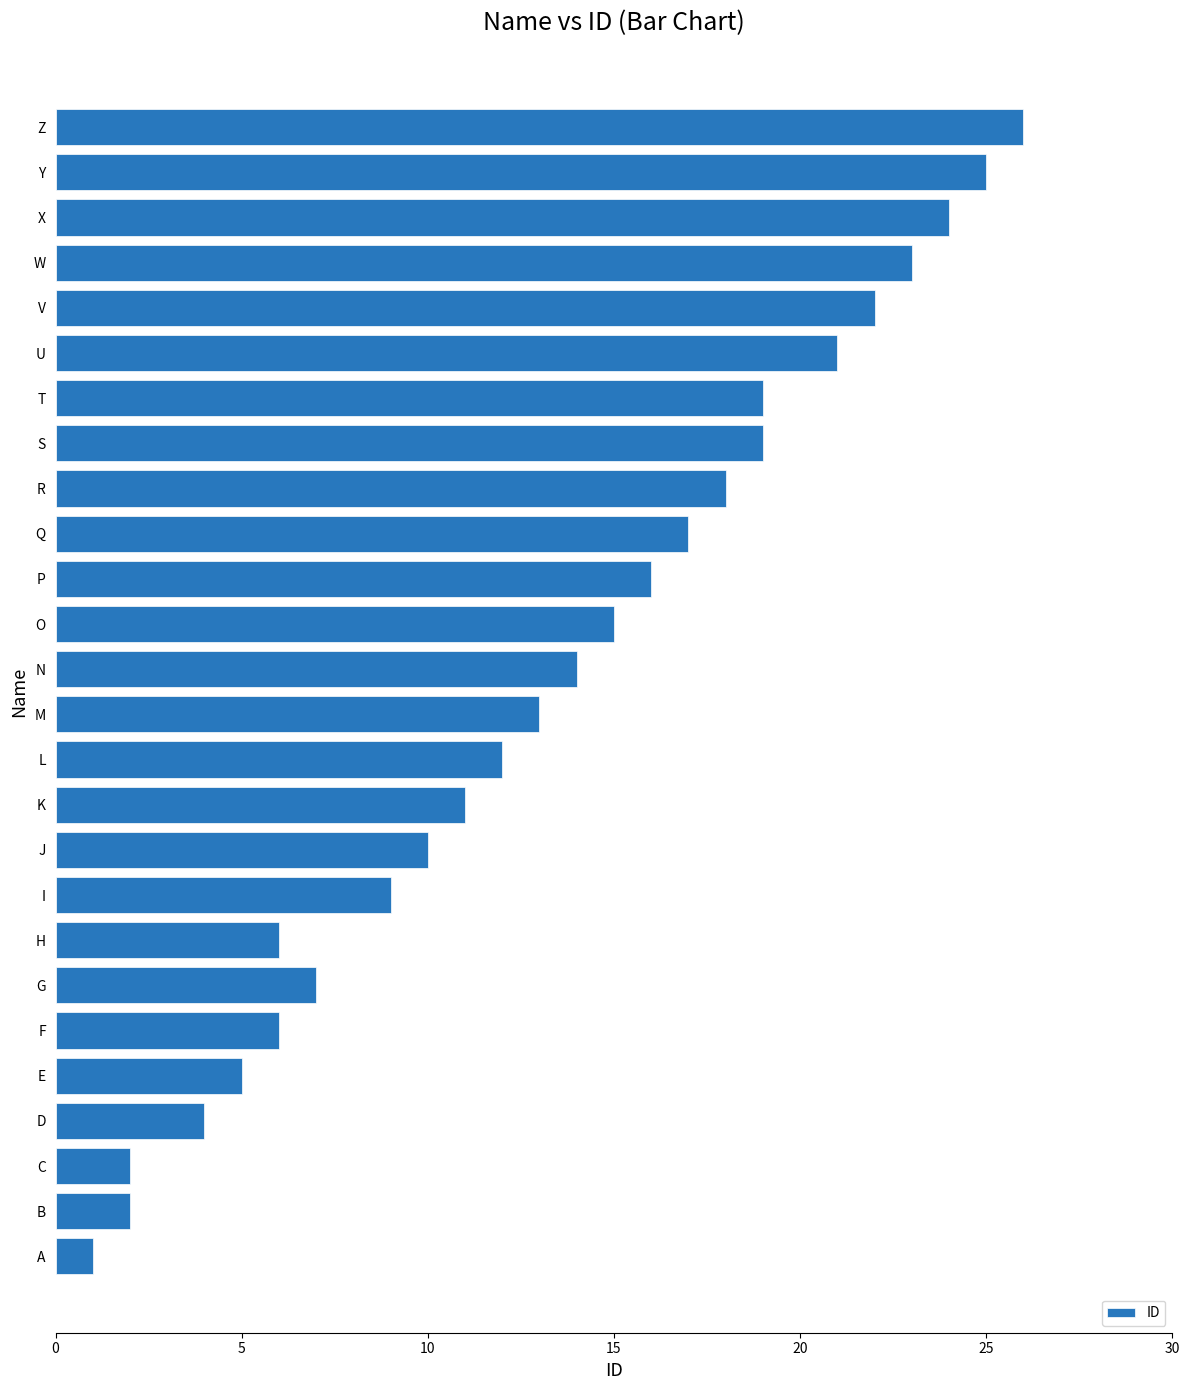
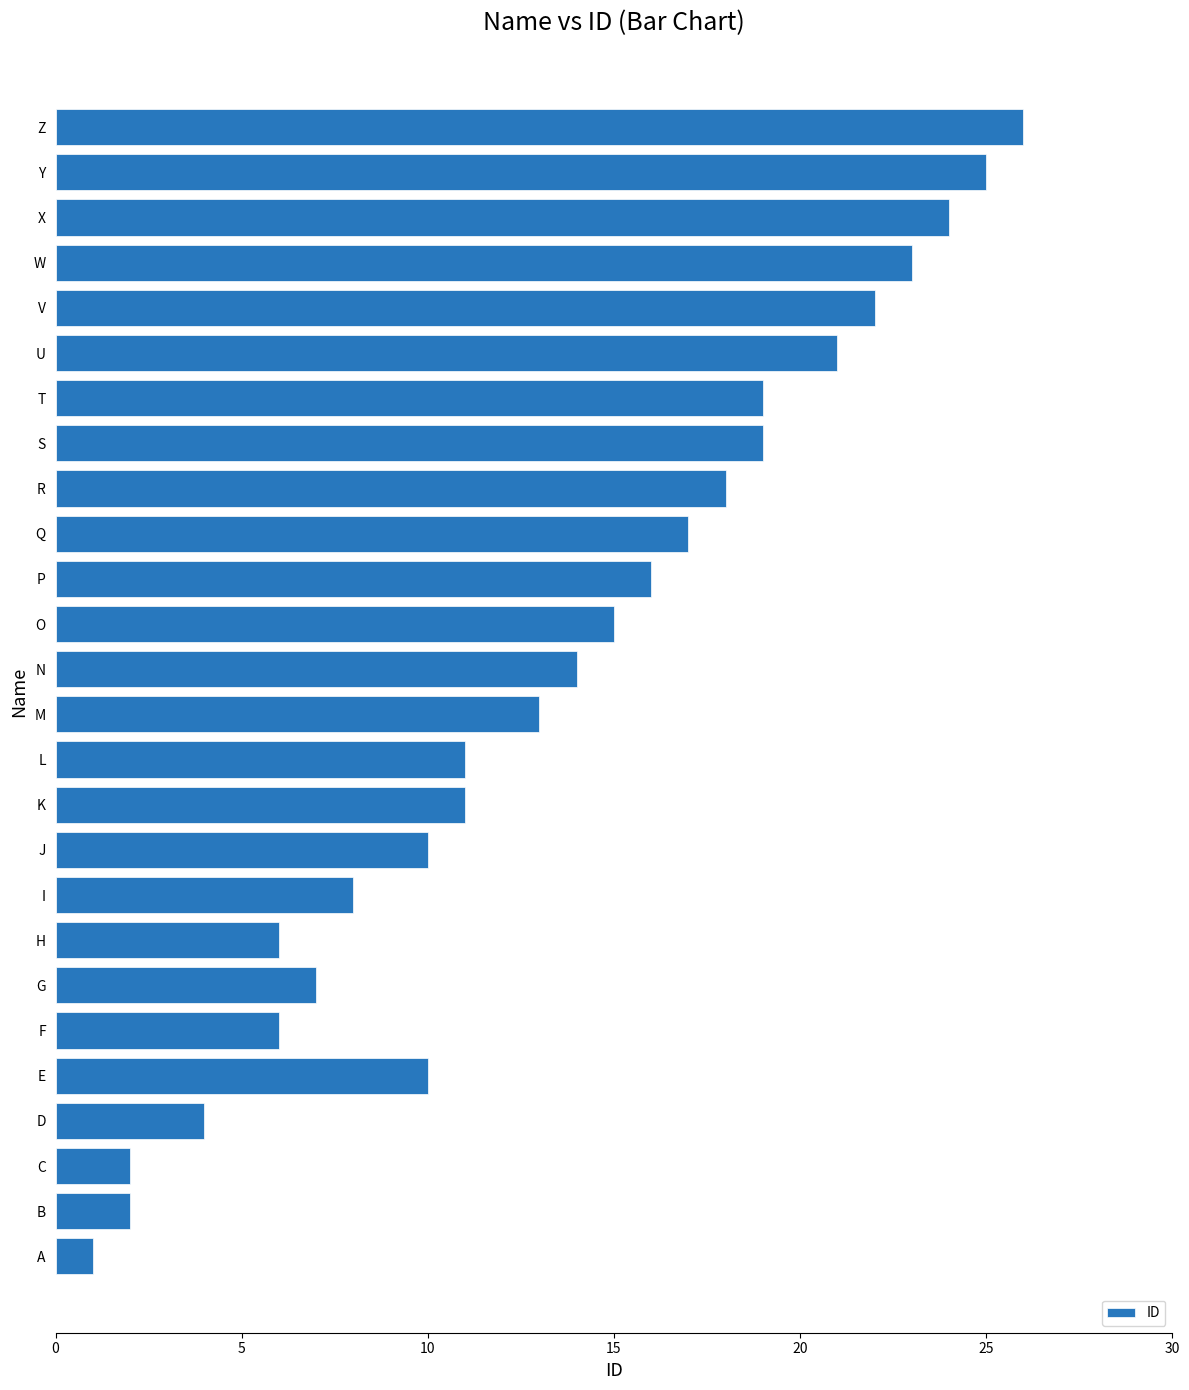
  {
    "Z": 26,
    "Y": 25,
    "X": 24,
    "W": 23,
    "V": 22,
    "U": 21,
    "T": 19,
    "S": 19,
    "R": 18,
    "Q": 17,
    "P": 16,
    "O": 15,
    "N": 14,
    "M": 13,
-   "L": 12,
+   "L": 11,
    "K": 11,
    "J": 10,
-   "I": 9,
+   "I": 8,
    "H": 6,
    "G": 7,
    "F": 6,
-   "E": 5,
+   "E": 10,
    "D": 4,
    "C": 2,
    "B": 2,
    "A": 1
  }
